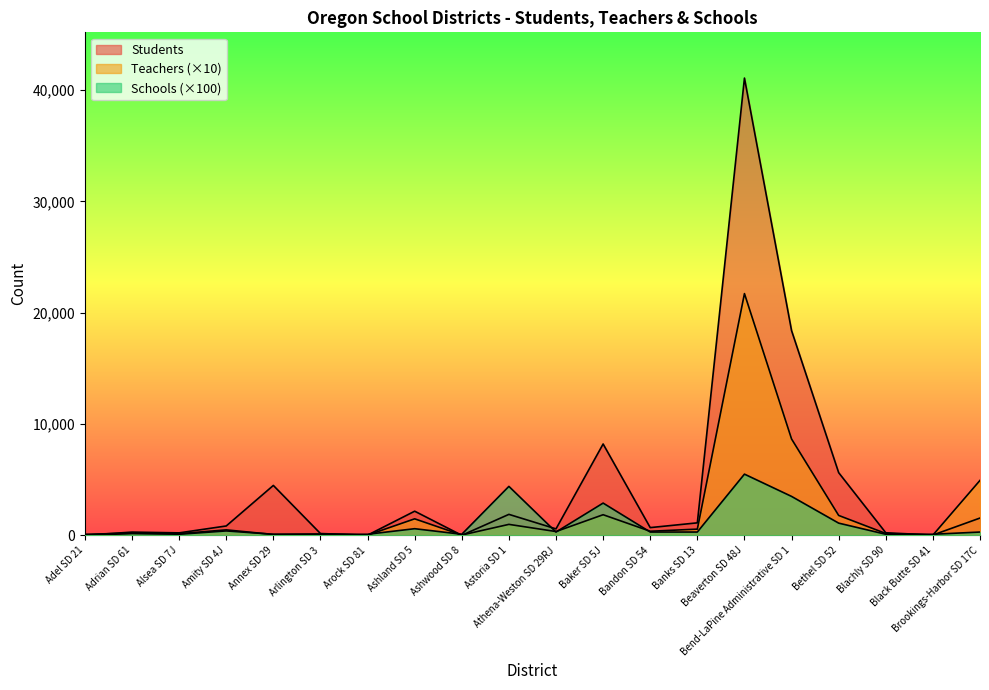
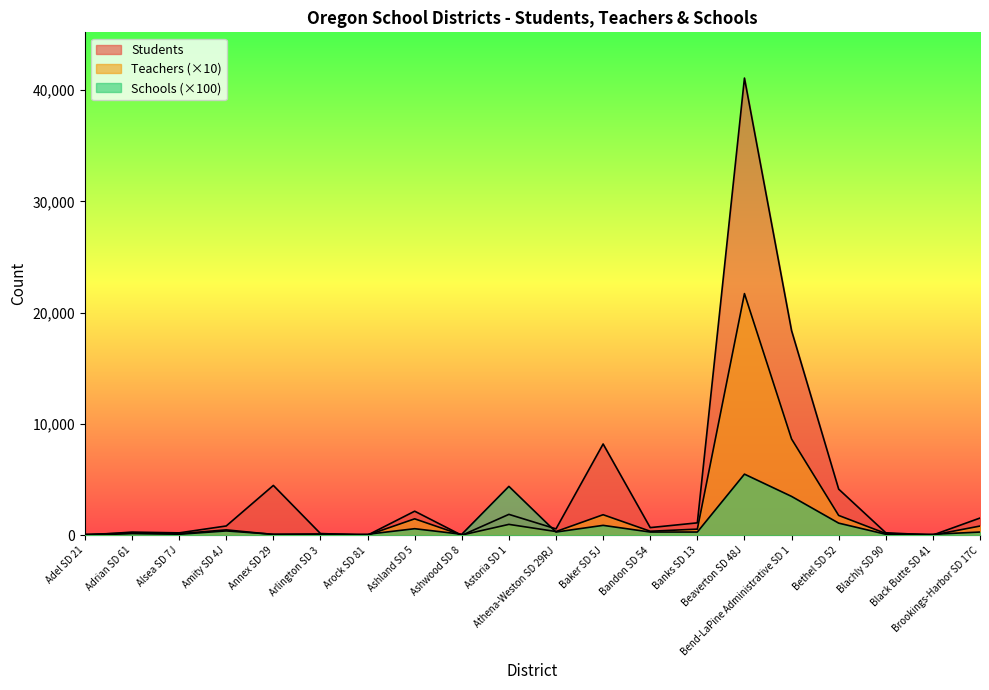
  {
    "Students": {
      "Amity SD 4J": "800",
      "Annex SD 29": "4,500",
      "Ashland SD 5": "2,200",
      "Astoria SD 1": "1,900",
      "Athena-Weston SD 29RJ": "600",
      "Baker SD 5J": "8,200",
      "Bandon SD 54": "700",
      "Banks SD 13": "1,100",
      "Beaverton SD 48J": "41,100",
      "Bend-LaPine Administrative SD 1": "18,400",
-     "Bethel SD 52": "5,600",
+     "Bethel SD 52": "4,200",
      "Brookings-Harbor SD 17C": "1,600"
    },
    "Teachers (×10)": {
      "Ashland SD 5": "1,500",
      "Astoria SD 1": "1,000",
      "Baker SD 5J": "1,900",
      "Banks SD 13": "600",
      "Beaverton SD 48J": "21,700",
      "Bend-LaPine Administrative SD 1": "8,700",
      "Bethel SD 52": "1,800",
-     "Brookings-Harbor SD 17C": "4,900"
+     "Brookings-Harbor SD 17C": "800"
    },
    "Schools (×100)": {
      "Ashland SD 5": "600",
      "Astoria SD 1": "4,400",
-     "Baker SD 5J": "2,900",
+     "Baker SD 5J": "900",
      "Banks SD 13": "300",
      "Beaverton SD 48J": "5,500",
      "Bend-LaPine Administrative SD 1": "3,500",
      "Bethel SD 52": "1,100",
      "Brookings-Harbor SD 17C": "300"
    }
  }
